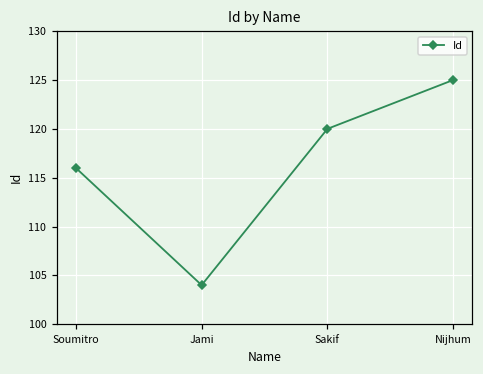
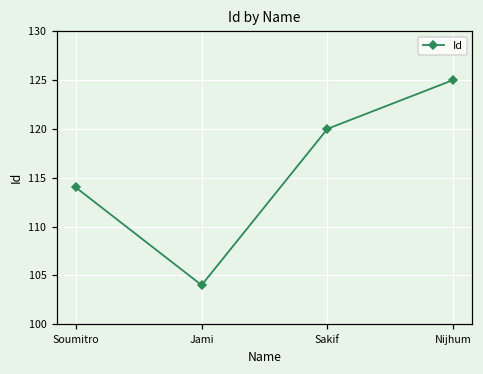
  {
-   "Soumitro": 116,
+   "Soumitro": 114,
    "Jami": 104,
    "Sakif": 120,
    "Nijhum": 125
  }
